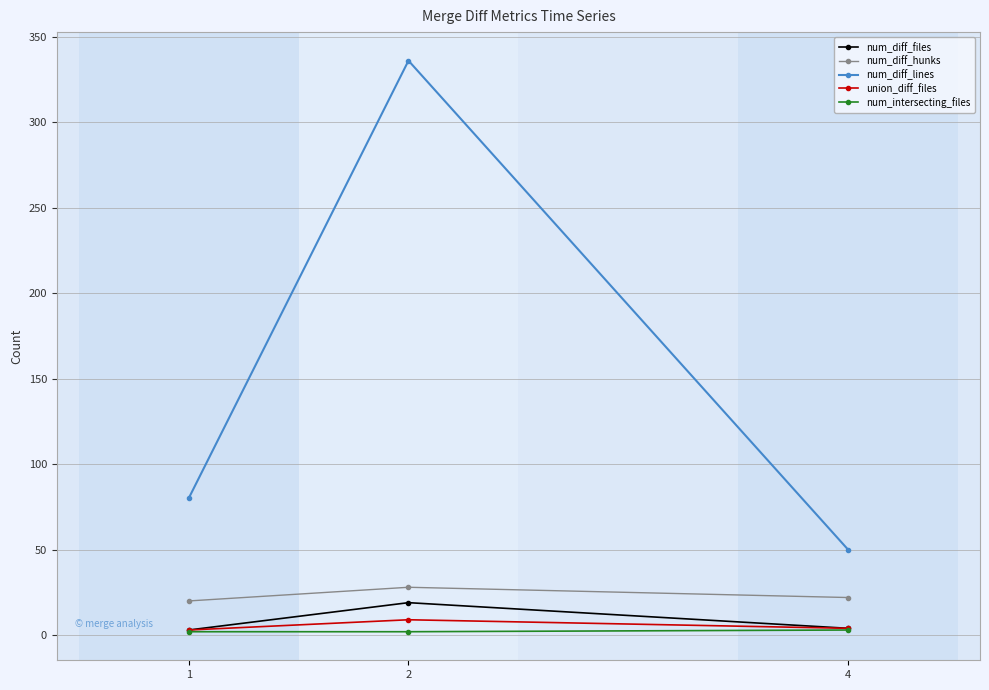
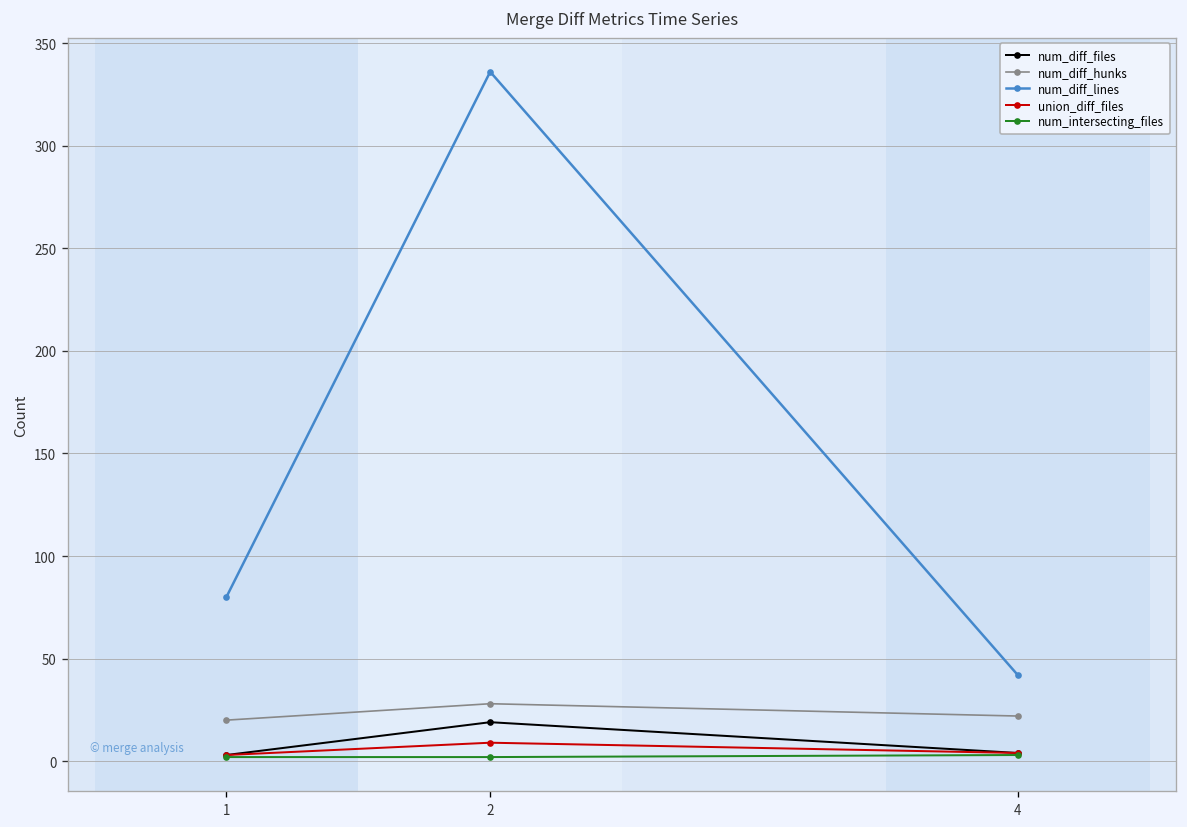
  {
    "num_diff_files": {
      "2": 19
    },
    "num_diff_hunks": {
      "1": 20,
      "2": 28,
      "4": 22
    },
    "num_diff_lines": {
      "1": 80,
      "2": 336,
-     "4": 50
+     "4": 42
    },
    "union_diff_files": {
      "2": 9
    },
    "num_intersecting_files": {
      "2": 2
    }
  }
